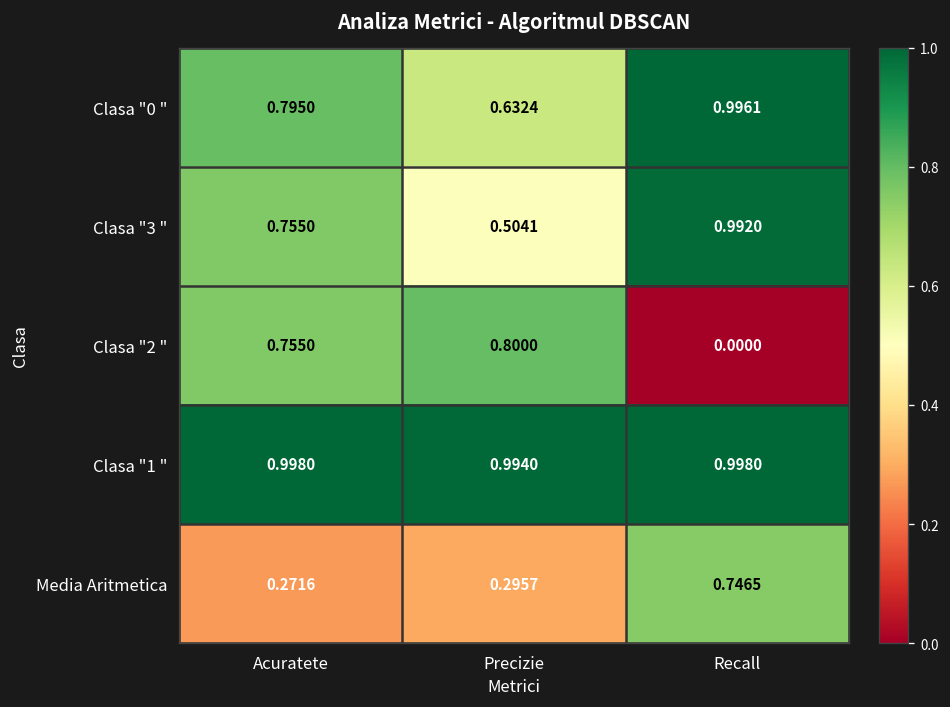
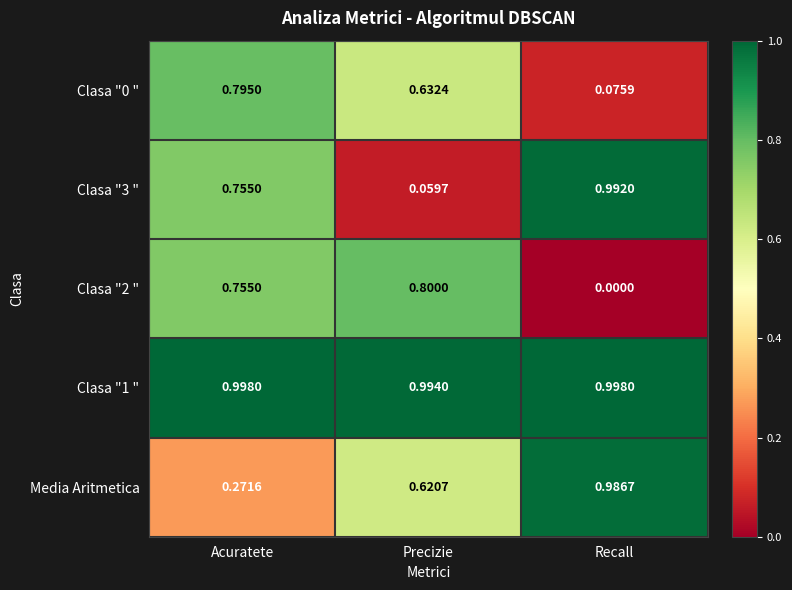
  {
    "Clasa \"0 \"": {
      "Acuratete": 0.7950,
      "Precizie": 0.6324,
-     "Recall": 0.9961
+     "Recall": 0.0759
    },
    "Clasa \"3 \"": {
      "Acuratete": 0.7550,
-     "Precizie": 0.5041,
+     "Precizie": 0.0597,
      "Recall": 0.9920
    },
    "Clasa \"2 \"": {
      "Acuratete": 0.7550,
      "Precizie": 0.8000,
      "Recall": 0.0000
    },
    "Clasa \"1 \"": {
      "Acuratete": 0.9980,
      "Precizie": 0.9940,
      "Recall": 0.9980
    },
    "Media Aritmetica": {
      "Acuratete": 0.2716,
-     "Precizie": 0.2957,
-     "Recall": 0.7465
+     "Precizie": 0.6207,
+     "Recall": 0.9867
    }
  }
